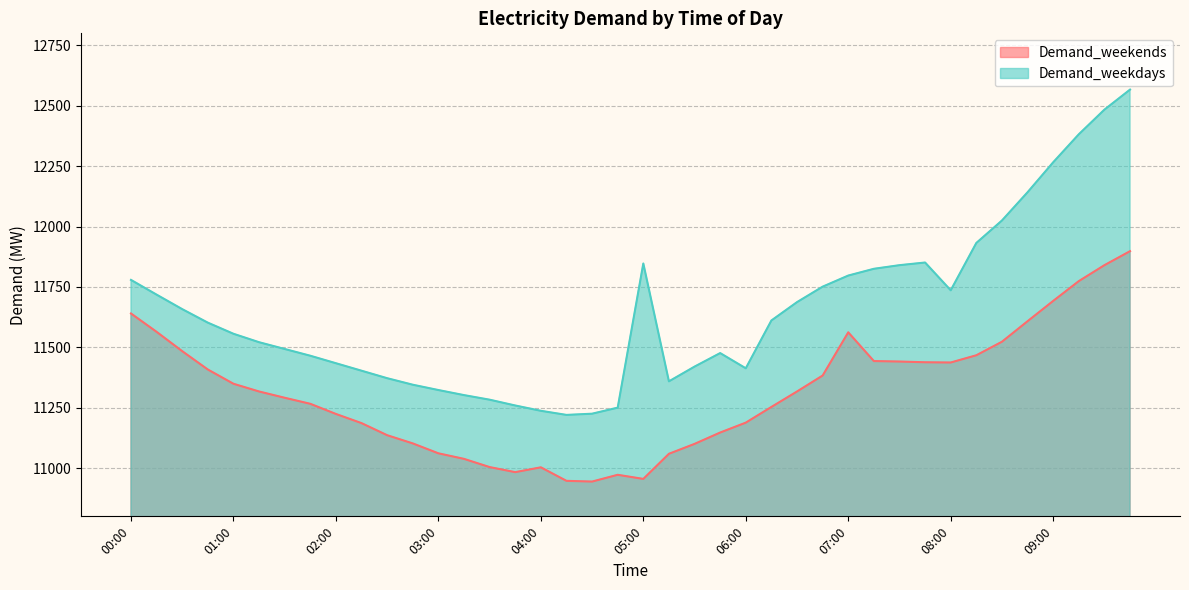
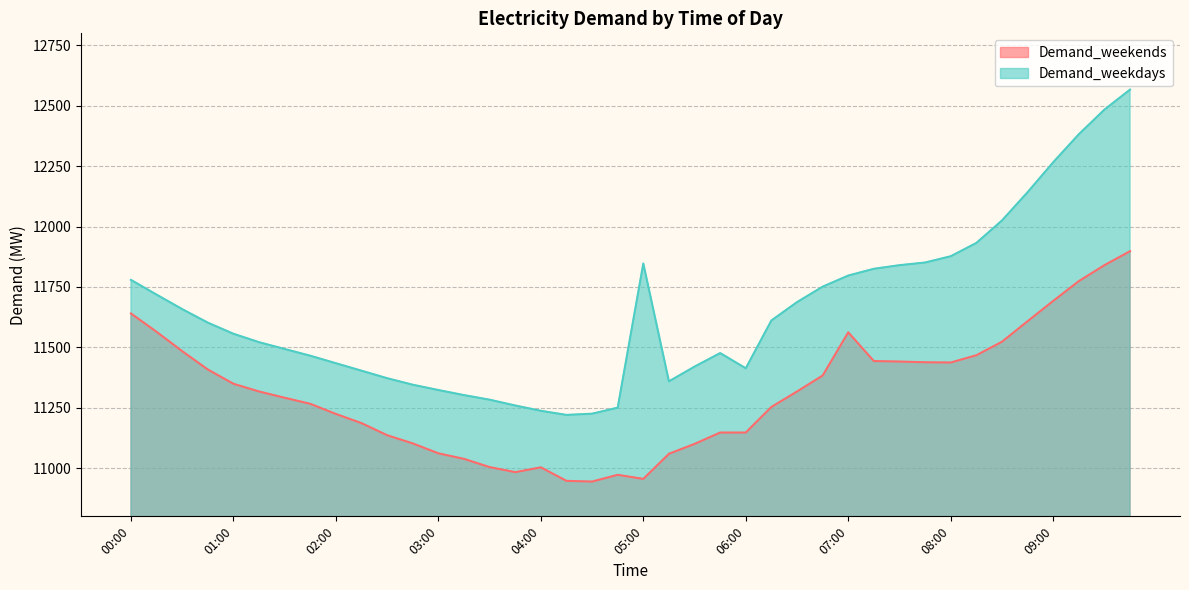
  {
    "Demand_weekends": {
      "00:00": 11640,
      "01:00": 11350,
      "02:00": 11220,
      "03:00": 11060,
      "04:00": 11000,
      "05:00": 10960,
-     "06:00": 11190,
+     "06:00": 11150,
      "07:00": 11560,
      "08:00": 11440,
      "09:00": 11690
    },
    "Demand_weekdays": {
      "00:00": 11780,
      "01:00": 11560,
      "02:00": 11430,
      "03:00": 11320,
      "04:00": 11240,
      "05:00": 11850,
      "06:00": 11410,
      "07:00": 11800,
-     "08:00": 11740,
+     "08:00": 11880,
      "09:00": 12270
    }
  }
